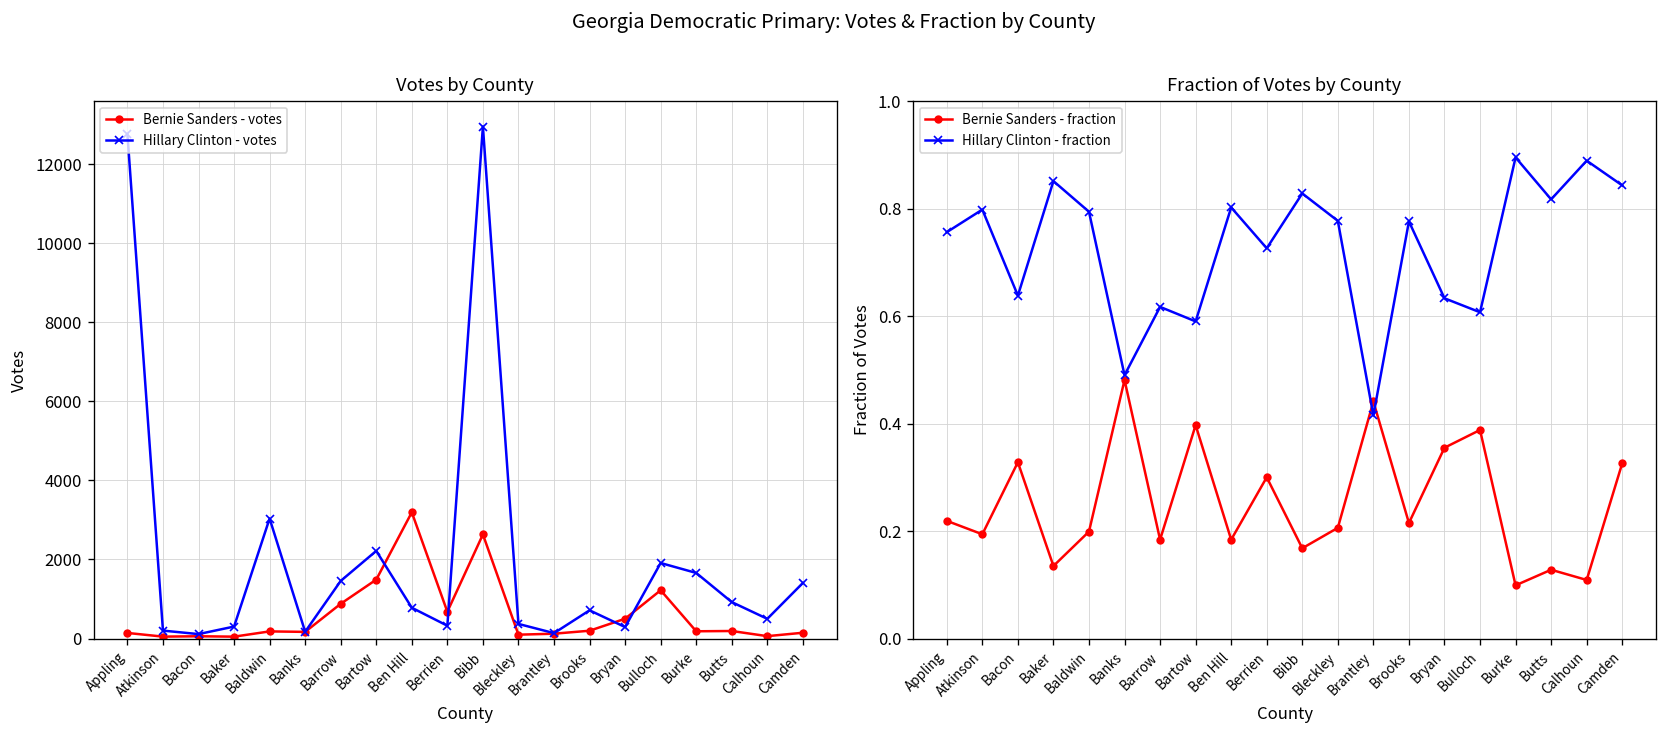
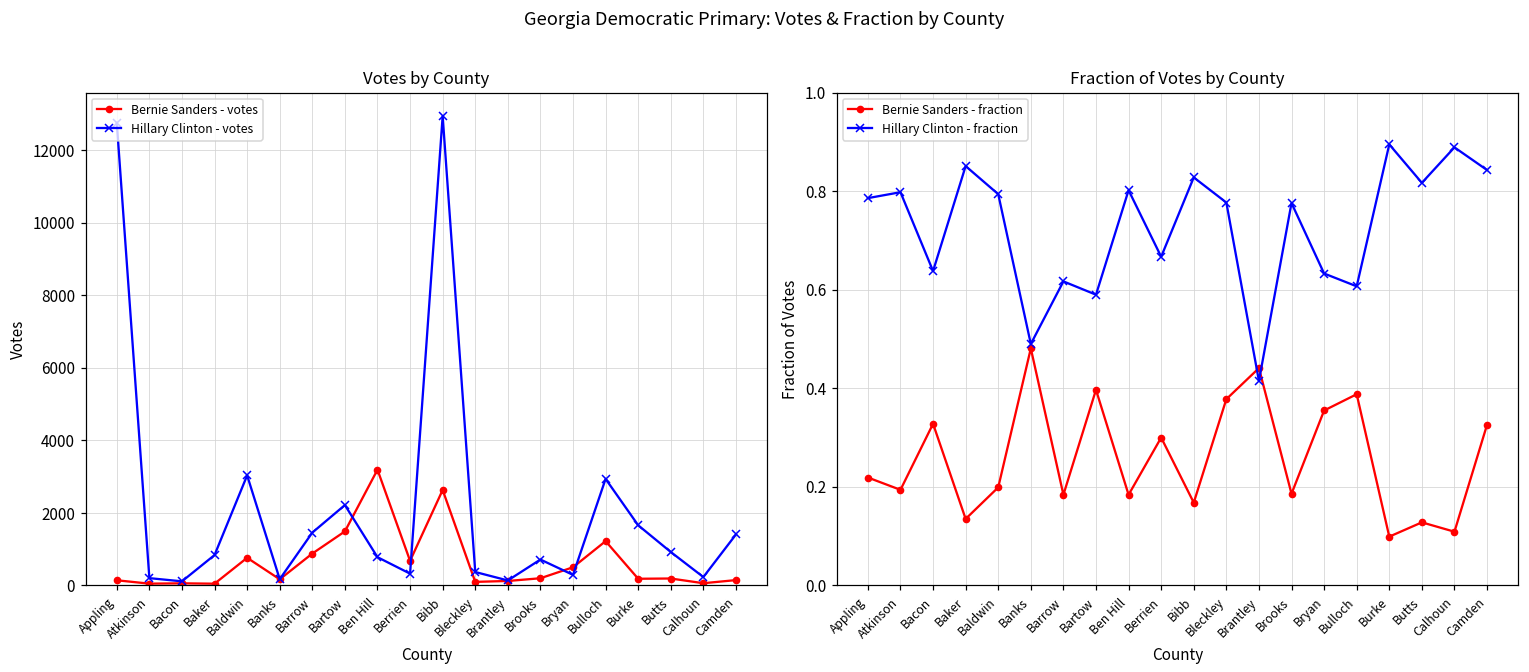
  {
    "Votes by County": {
      "Bernie Sanders - votes": {
        "Appling": 100,
        "Atkinson": 0,
        "Baker": 0,
-       "Baldwin": 200,
+       "Baldwin": 800,
        "Barrow": 900,
        "Bartow": 1500,
        "Ben Hill": 3200,
        "Berrien": 700,
        "Bibb": 2600,
        "Bleckley": 100,
        "Brooks": 200,
        "Bryan": 500,
        "Bulloch": 1200,
        "Burke": 200,
        "Butts": 200,
        "Calhoun": 100,
        "Camden": 100
      },
      "Hillary Clinton - votes": {
        "Atkinson": 200,
-       "Baker": 300,
+       "Baker": 800,
        "Baldwin": 3000,
        "Barrow": 1500,
        "Bartow": 2200,
        "Ben Hill": 800,
        "Berrien": 300,
        "Bibb": 12900,
        "Bleckley": 400,
        "Brooks": 700,
        "Bryan": 300,
-       "Bulloch": 1900,
+       "Bulloch": 2900,
        "Burke": 1700,
        "Butts": 900,
-       "Calhoun": 500,
+       "Calhoun": 200,
        "Camden": 1400
      }
    },
    "Fraction of Votes by County": {
      "Bernie Sanders - fraction": {
        "Appling": 0.22,
        "Atkinson": 0.19,
        "Bacon": 0.33,
        "Baker": 0.14,
        "Baldwin": 0.20,
        "Banks": 0.48,
        "Barrow": 0.18,
        "Bartow": 0.40,
        "Ben Hill": 0.18,
        "Berrien": 0.30,
        "Bibb": 0.17,
-       "Bleckley": 0.21,
+       "Bleckley": 0.38,
        "Brantley": 0.44,
-       "Brooks": 0.22,
+       "Brooks": 0.19,
        "Bryan": 0.36,
        "Bulloch": 0.39,
        "Burke": 0.10,
        "Butts": 0.13,
        "Calhoun": 0.11,
        "Camden": 0.33
      },
      "Hillary Clinton - fraction": {
-       "Appling": 0.76,
+       "Appling": 0.79,
        "Atkinson": 0.80,
        "Bacon": 0.64,
        "Baker": 0.85,
        "Baldwin": 0.79,
        "Banks": 0.49,
        "Barrow": 0.62,
        "Bartow": 0.59,
        "Ben Hill": 0.80,
-       "Berrien": 0.73,
+       "Berrien": 0.67,
        "Bibb": 0.83,
        "Bleckley": 0.78,
        "Brantley": 0.42,
        "Brooks": 0.78,
        "Bryan": 0.63,
        "Bulloch": 0.61,
        "Burke": 0.90,
        "Butts": 0.82,
        "Calhoun": 0.89,
        "Camden": 0.84
      }
    }
  }
